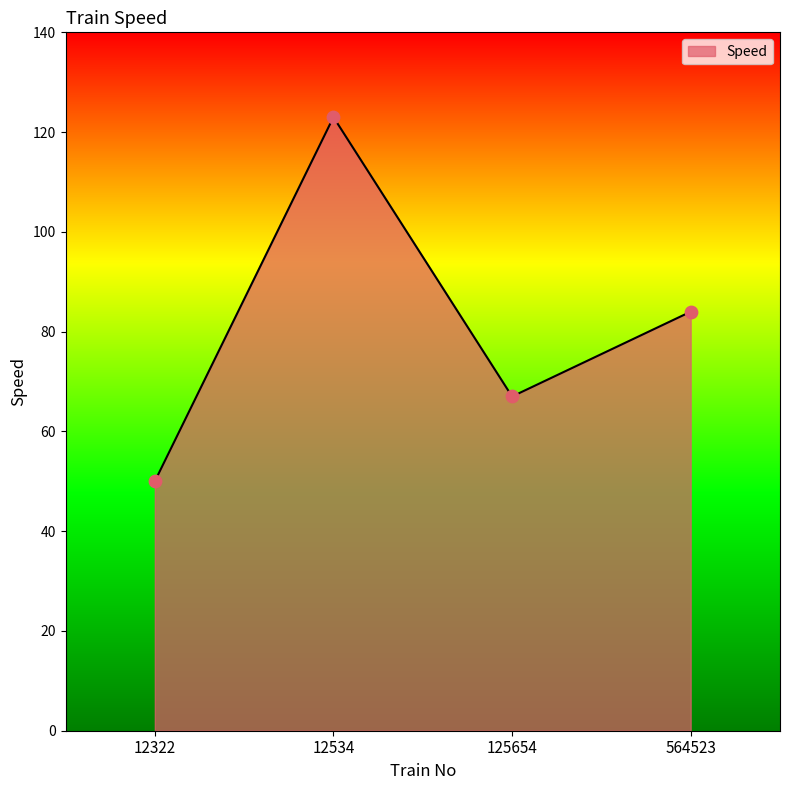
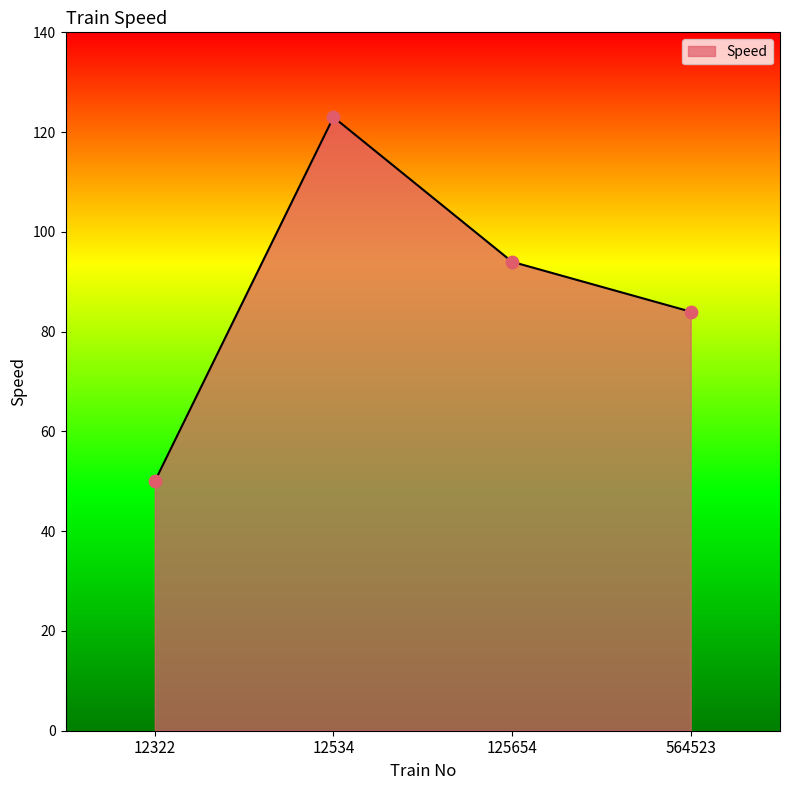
  {
    "12322": 50,
    "12534": 123,
-   "125654": 67,
+   "125654": 94,
    "564523": 84
  }
